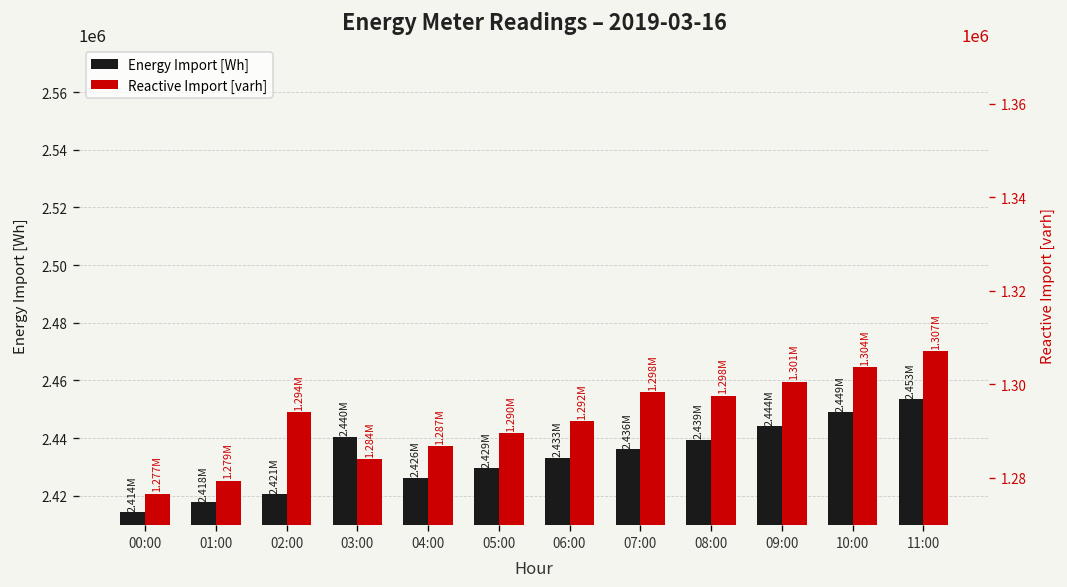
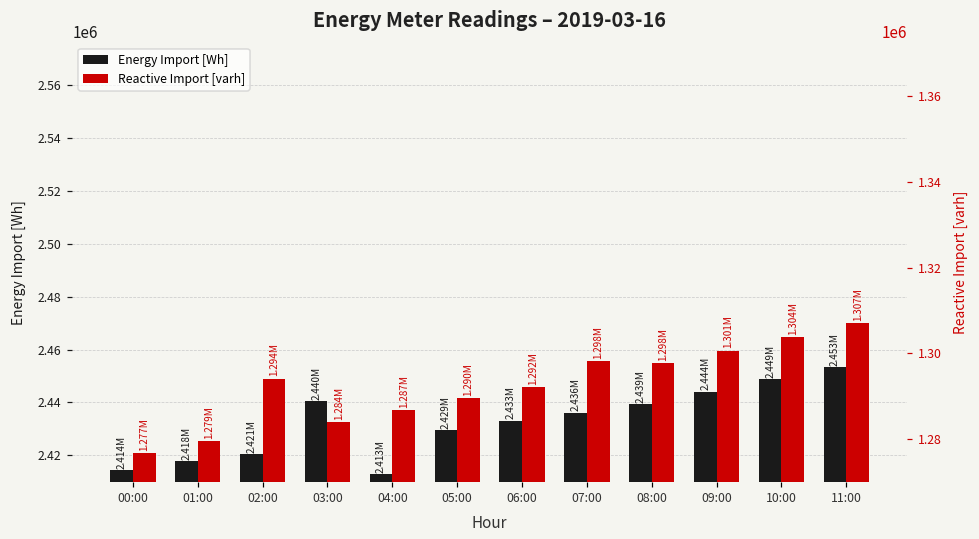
  {
    "Energy Import [Wh]": {
      "00:00": "2.414M",
      "01:00": "2.418M",
      "02:00": "2.421M",
      "03:00": "2.440M",
-     "04:00": "2.426M",
+     "04:00": "2.413M",
      "05:00": "2.429M",
      "06:00": "2.433M",
      "07:00": "2.436M",
      "08:00": "2.439M",
      "09:00": "2.444M",
      "10:00": "2.449M",
      "11:00": "2.453M"
    },
    "Reactive Import [varh]": {
      "00:00": "1.277M",
      "01:00": "1.279M",
      "02:00": "1.294M",
      "03:00": "1.284M",
      "04:00": "1.287M",
      "05:00": "1.290M",
      "06:00": "1.292M",
      "07:00": "1.298M",
      "08:00": "1.298M",
      "09:00": "1.301M",
      "10:00": "1.304M",
      "11:00": "1.307M"
    }
  }
